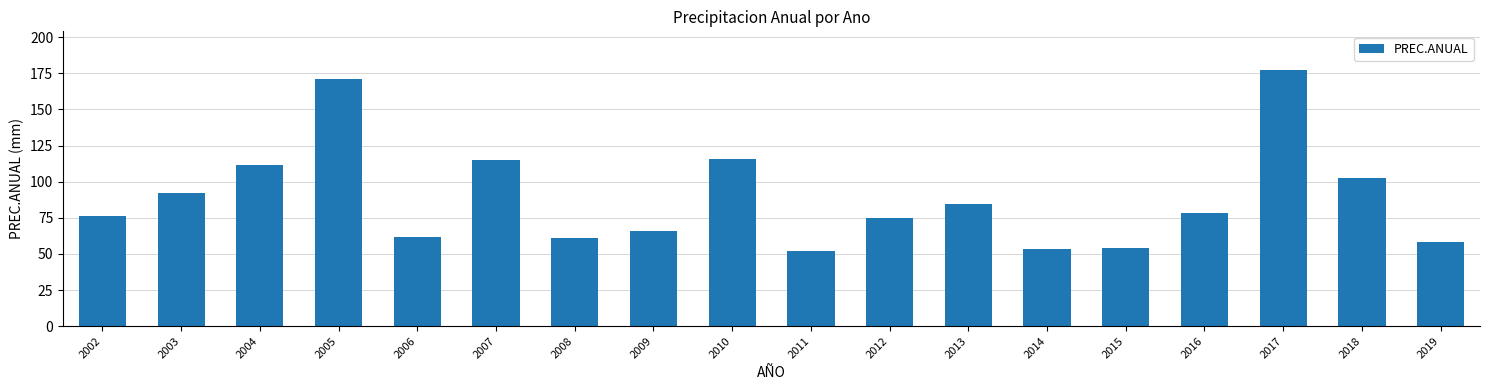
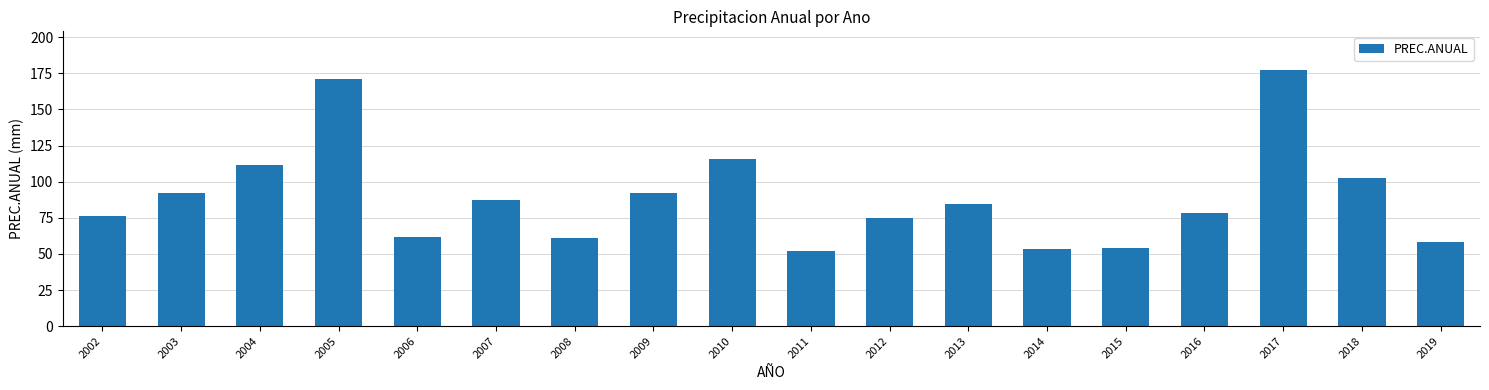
  {
    "2002": 76,
    "2003": 92,
    "2004": 111,
    "2005": 171,
    "2006": 62,
-   "2007": 115,
+   "2007": 87,
    "2008": 61,
-   "2009": 66,
+   "2009": 92,
    "2010": 116,
    "2011": 52,
    "2012": 75,
    "2013": 84,
    "2014": 53,
    "2015": 54,
    "2016": 78,
    "2017": 177,
    "2018": 102,
    "2019": 58
  }
